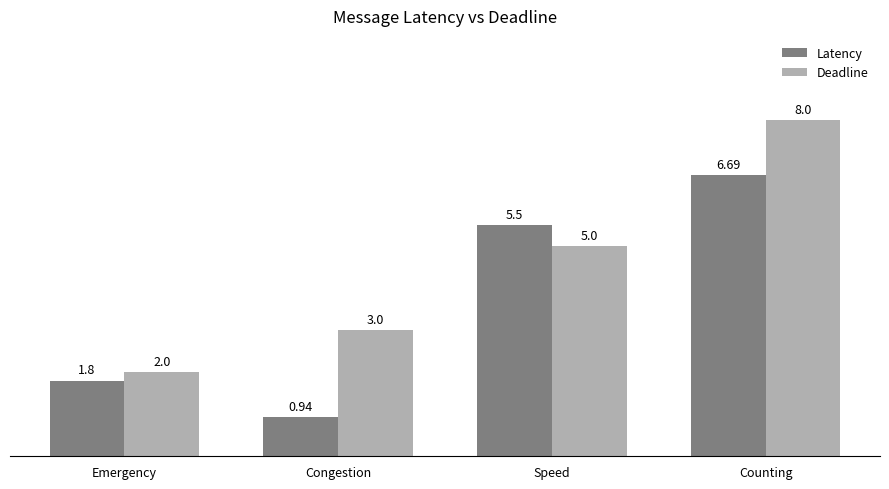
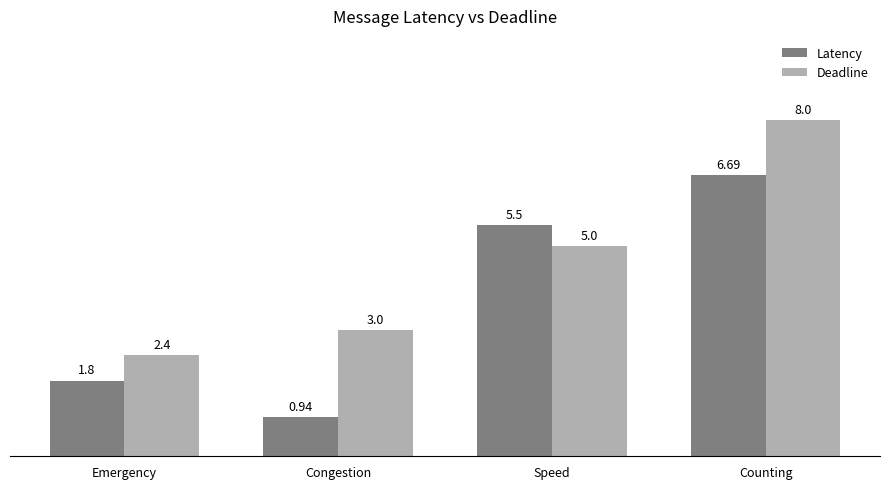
  {
    "Latency": {
      "Emergency": 1.8,
      "Congestion": 0.94,
      "Speed": 5.5,
      "Counting": 6.69
    },
    "Deadline": {
-     "Emergency": 2.0,
+     "Emergency": 2.4,
      "Congestion": 3.0,
      "Speed": 5.0,
      "Counting": 8.0
    }
  }
